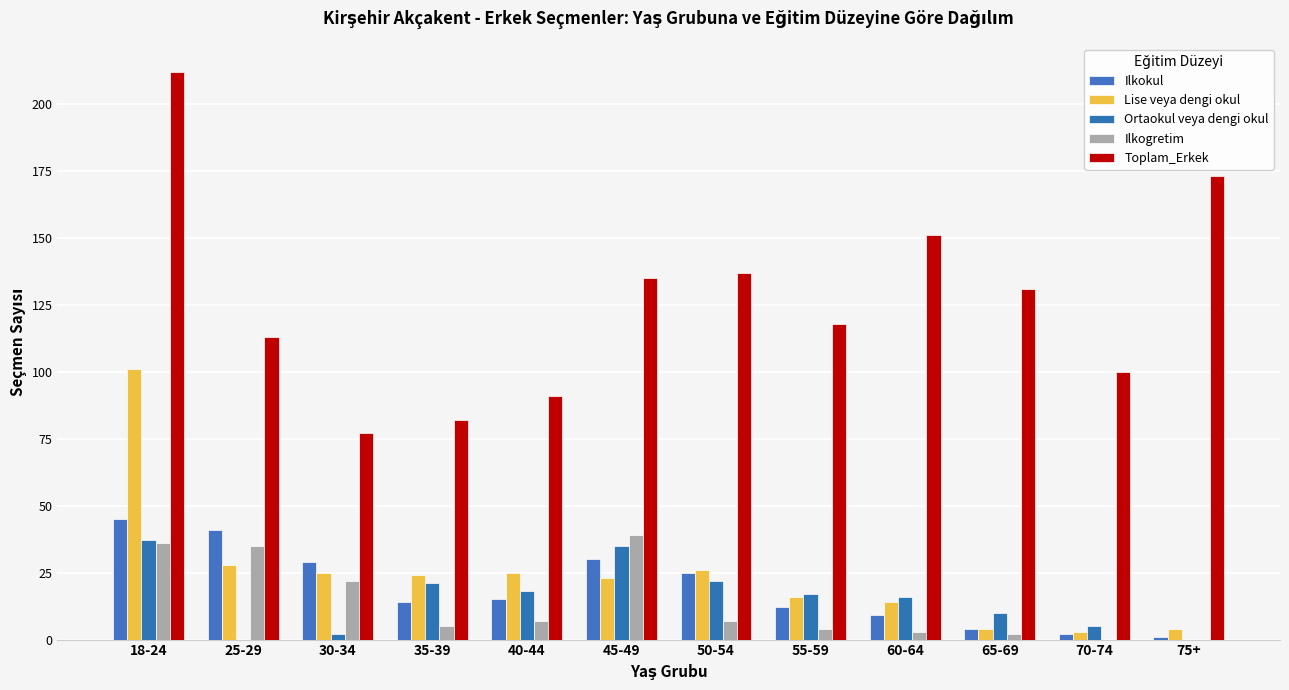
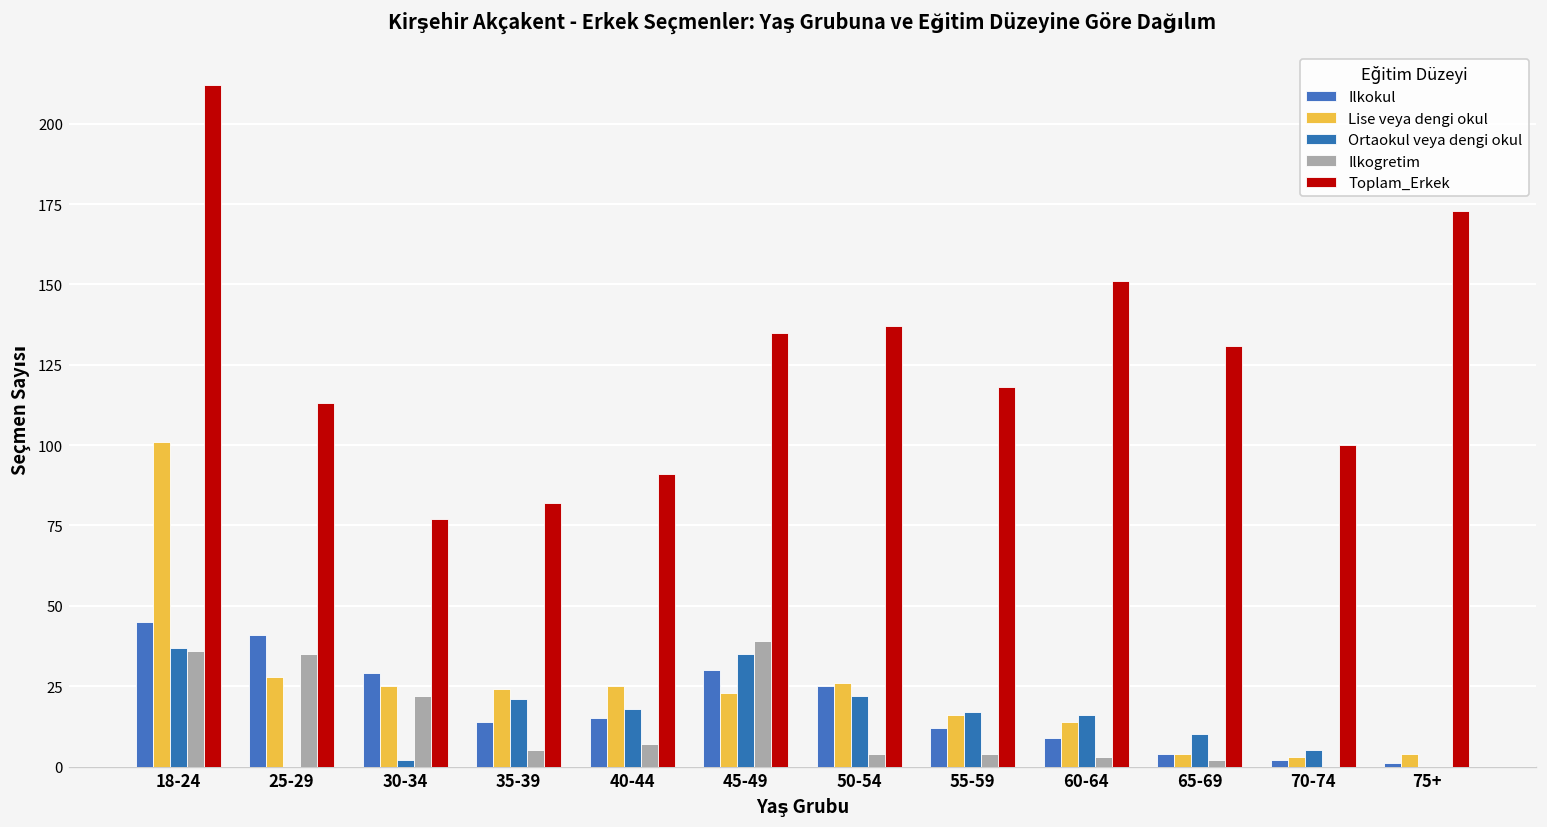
  {
    "Lise veya dengi okul": {
      "18-24": 101,
      "25-29": 28,
      "30-34": 25,
      "35-39": 24,
      "40-44": 25,
      "45-49": 23,
      "50-54": 26,
      "55-59": 16,
      "60-64": 14,
      "65-69": 4,
      "70-74": 3,
      "75+": 4
    },
    "Ilkogretim": {
      "18-24": 36,
      "25-29": 35,
      "30-34": 22,
      "35-39": 5,
      "40-44": 7,
      "45-49": 39,
-     "50-54": 7,
+     "50-54": 4,
      "55-59": 4,
      "60-64": 3,
      "65-69": 2,
      "70-74": 0,
      "75+": 0
    },
    "Toplam_Erkek": {
      "18-24": 212,
      "25-29": 113,
      "30-34": 77,
      "35-39": 82,
      "40-44": 91,
      "45-49": 135,
      "50-54": 137,
      "55-59": 118,
      "60-64": 151,
      "65-69": 131,
      "70-74": 100,
      "75+": 173
    }
  }
